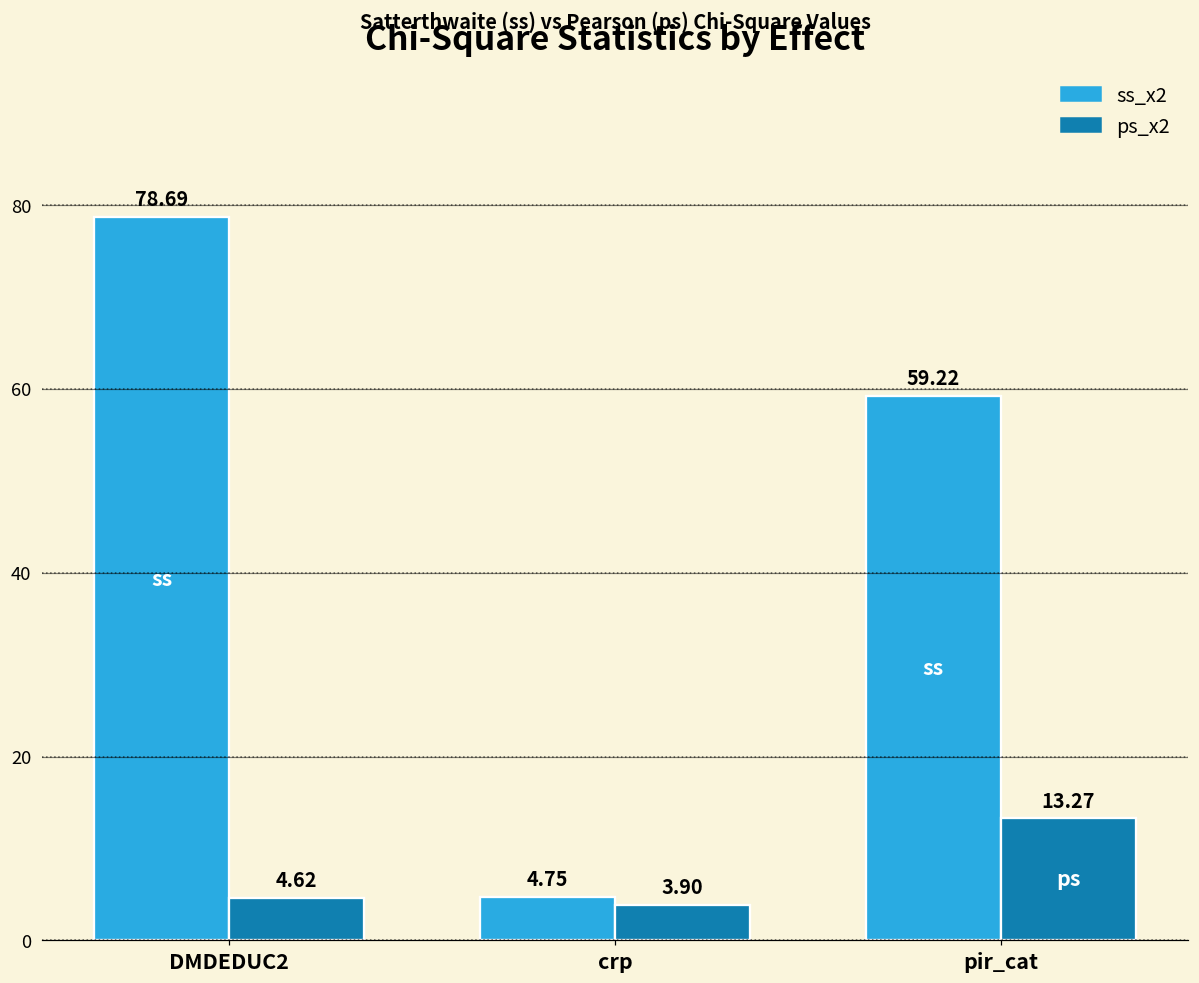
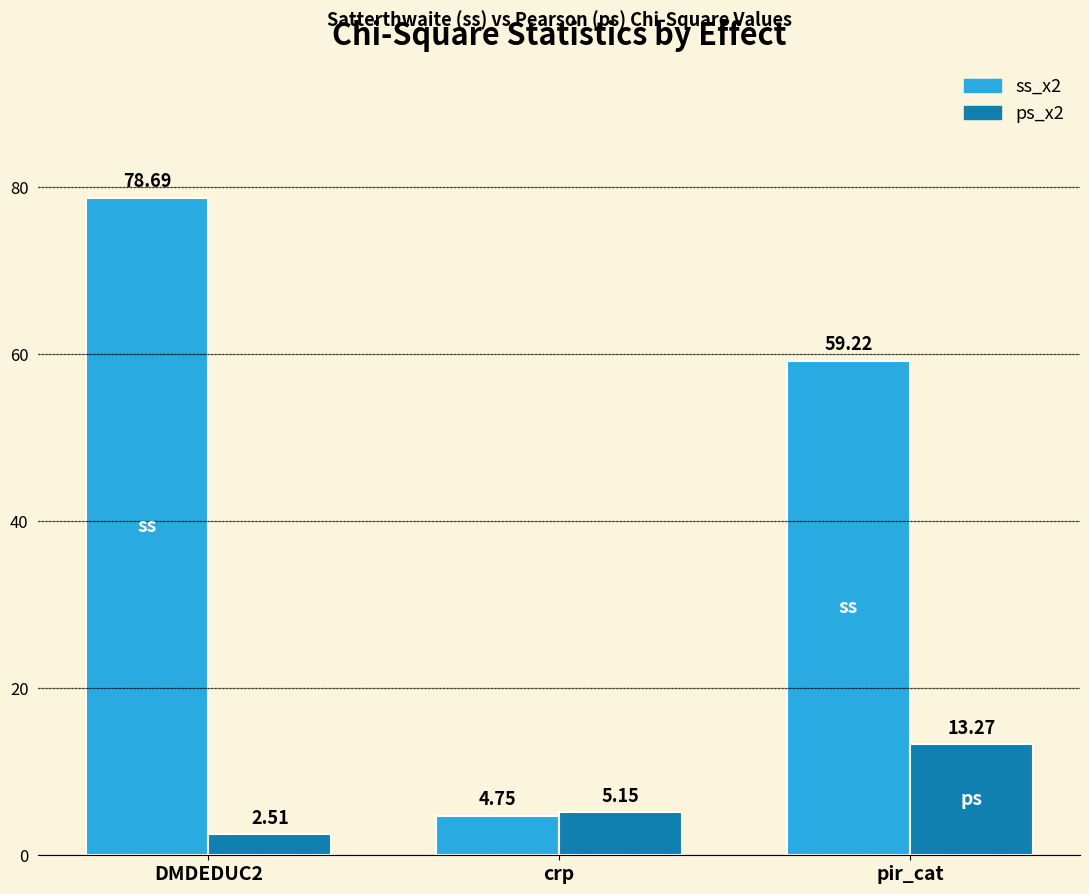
  {
    "ss_x2": {
      "DMDEDUC2": 78.69,
      "crp": 4.75,
      "pir_cat": 59.22
    },
    "ps_x2": {
-     "DMDEDUC2": 4.62,
-     "crp": 3.90,
+     "DMDEDUC2": 2.51,
+     "crp": 5.15,
      "pir_cat": 13.27
    }
  }
